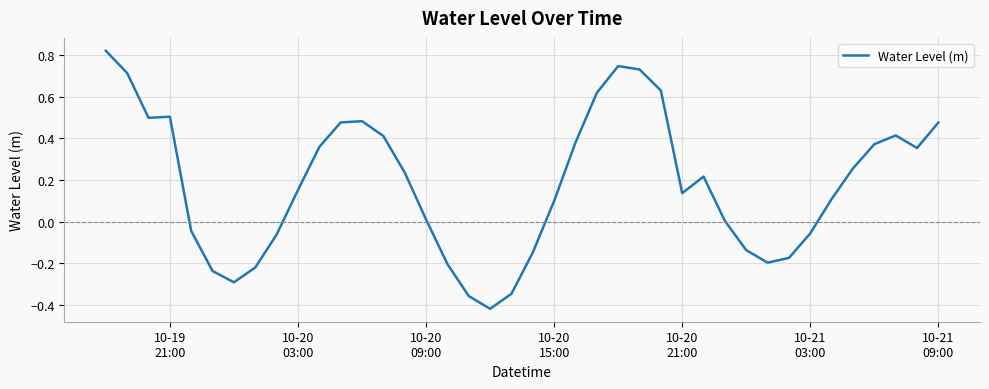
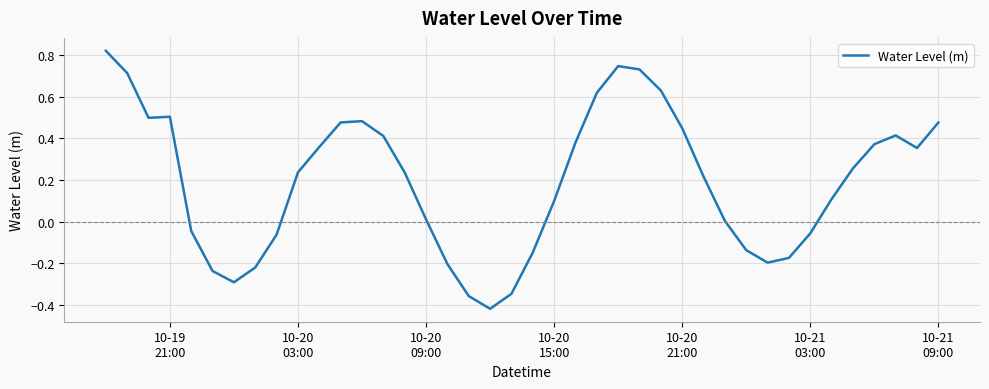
  {
    "10-19 21:00": 0.50,
-   "10-20 03:00": 0.15,
+   "10-20 03:00": 0.24,
    "10-20 09:00": 0.01,
    "10-20 15:00": 0.10,
-   "10-20 21:00": 0.14,
+   "10-20 21:00": 0.45,
    "10-21 03:00": -0.06,
    "10-21 09:00": 0.48
  }
